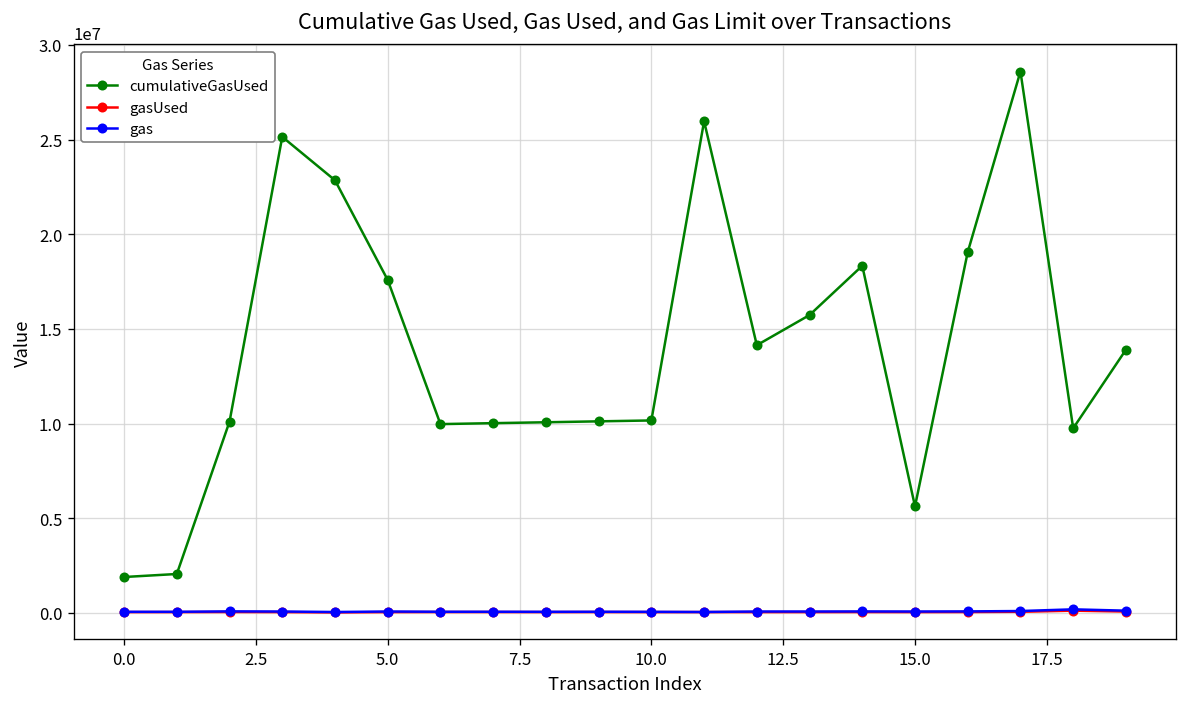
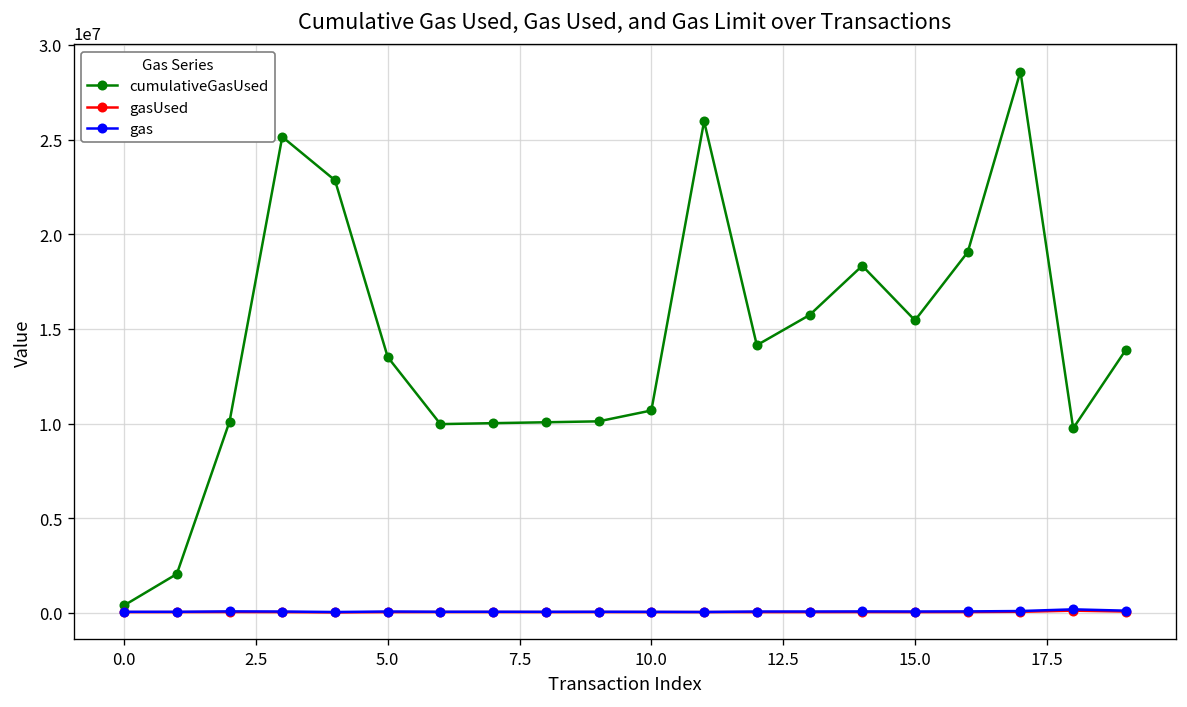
  {
    "cumulativeGasUsed": {
-     "0.0": 1900000,
-     "5.0": 17600000,
-     "10.0": 10200000,
-     "15.0": 5600000
+     "0.0": 400000,
+     "5.0": 13500000,
+     "10.0": 10700000,
+     "15.0": 15500000
    }
  }
